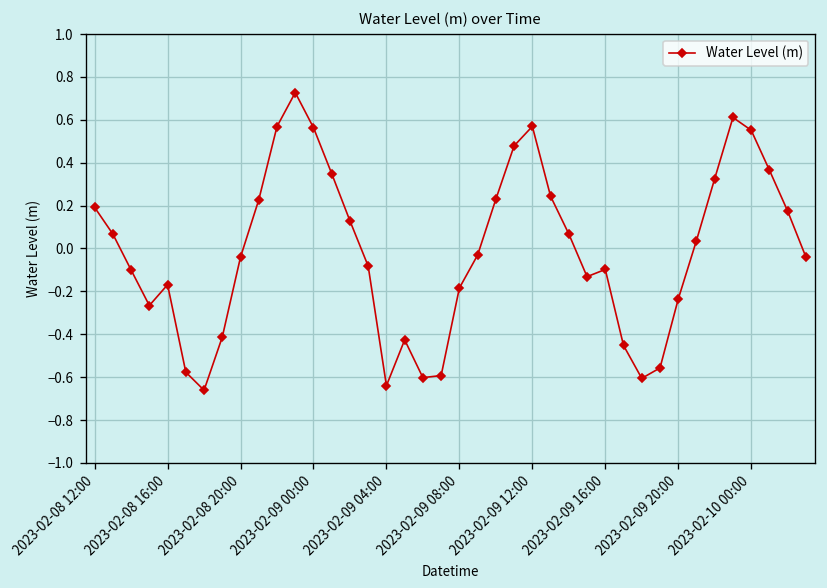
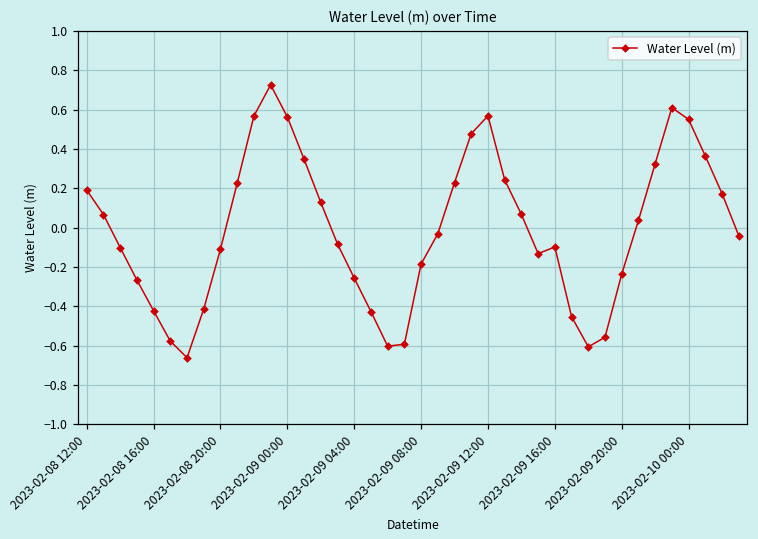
  {
    "2023-02-08 12:00": 0.19,
-   "2023-02-08 16:00": -0.17,
-   "2023-02-08 20:00": -0.04,
+   "2023-02-08 16:00": -0.42,
+   "2023-02-08 20:00": -0.11,
    "2023-02-09 00:00": 0.56,
-   "2023-02-09 04:00": -0.64,
+   "2023-02-09 04:00": -0.26,
    "2023-02-09 08:00": -0.18,
    "2023-02-09 12:00": 0.57,
    "2023-02-09 16:00": -0.10,
    "2023-02-09 20:00": -0.24,
    "2023-02-10 00:00": 0.55
  }
